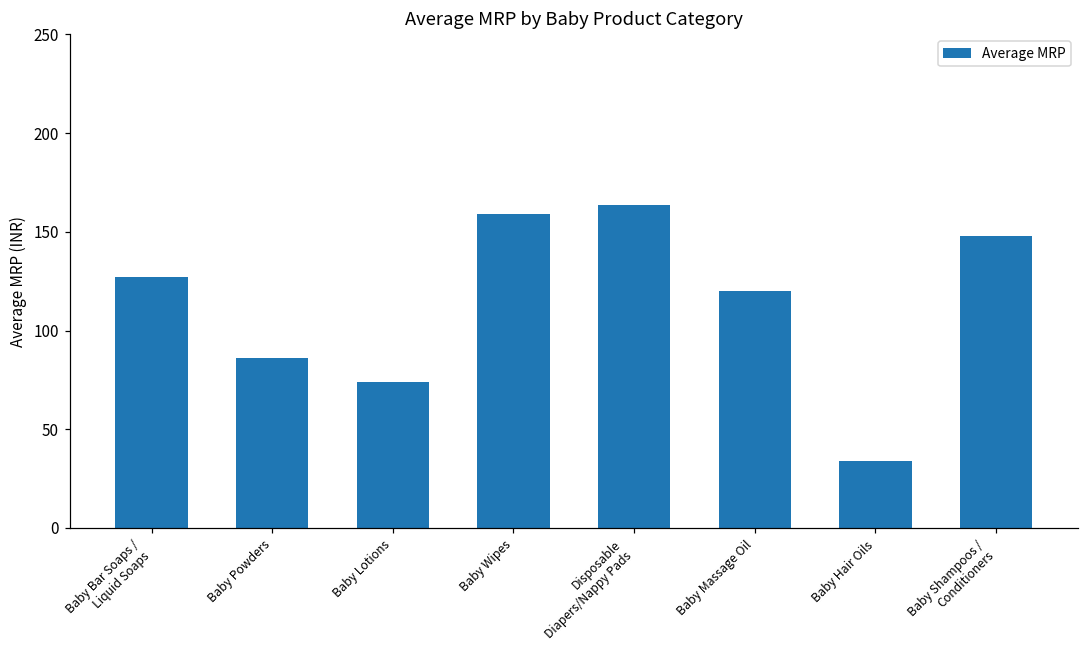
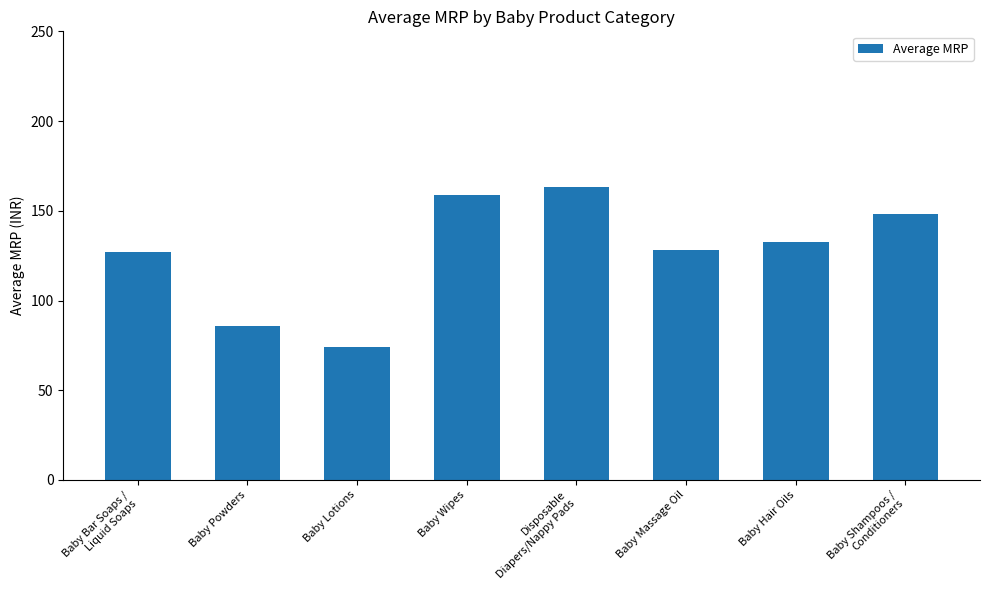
  {
    "Baby Bar Soaps / Liquid Soaps": 127,
    "Baby Powders": 86,
    "Baby Lotions": 74,
    "Baby Wipes": 159,
    "Disposable Diapers/Nappy Pads": 163,
-   "Baby Massage Oil": 120,
-   "Baby Hair Oils": 34,
+   "Baby Massage Oil": 128,
+   "Baby Hair Oils": 133,
    "Baby Shampoos / Conditioners": 148
  }
